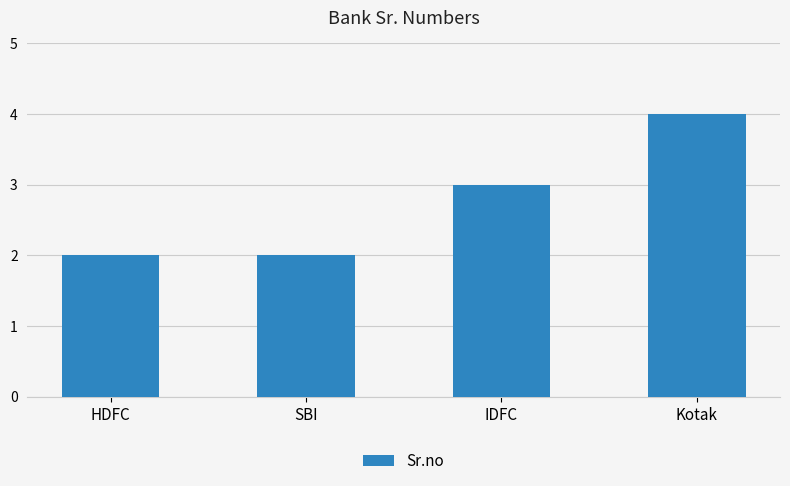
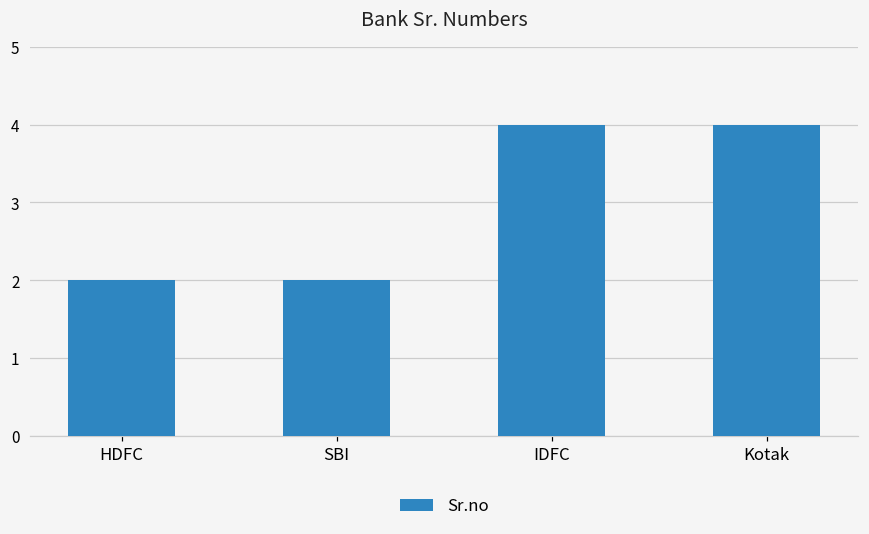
  {
    "HDFC": 2,
    "SBI": 2,
-   "IDFC": 3,
+   "IDFC": 4,
    "Kotak": 4
  }
